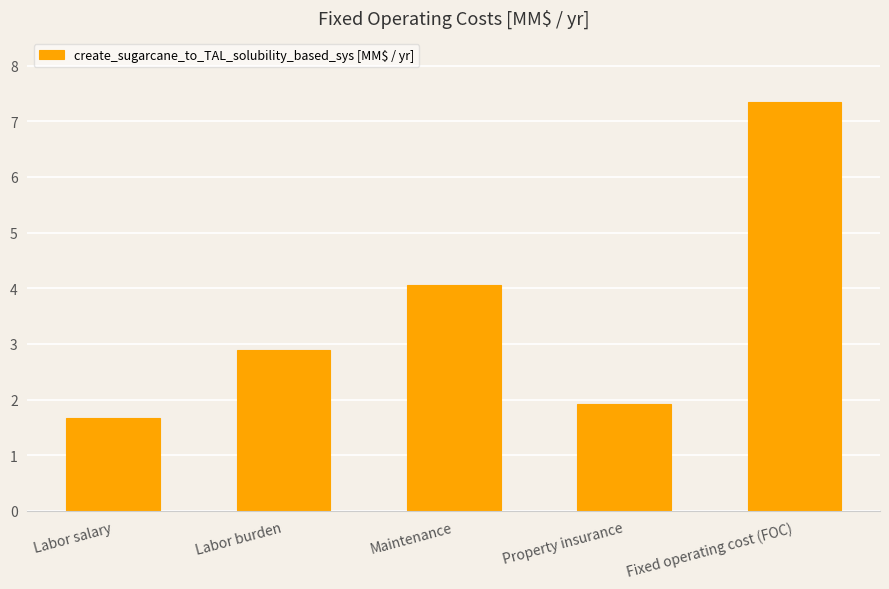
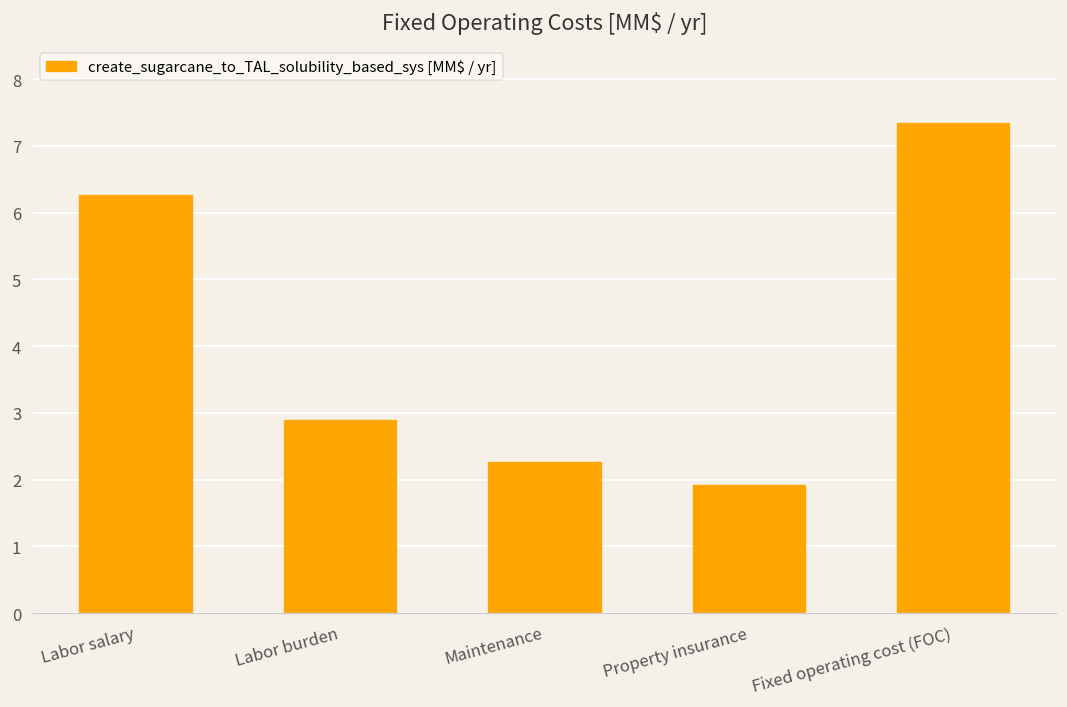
  {
-   "Labor salary": 1.7,
+   "Labor salary": 6.3,
    "Labor burden": 2.9,
-   "Maintenance": 4.1,
+   "Maintenance": 2.3,
    "Property insurance": 1.9,
    "Fixed operating cost (FOC)": 7.3
  }
